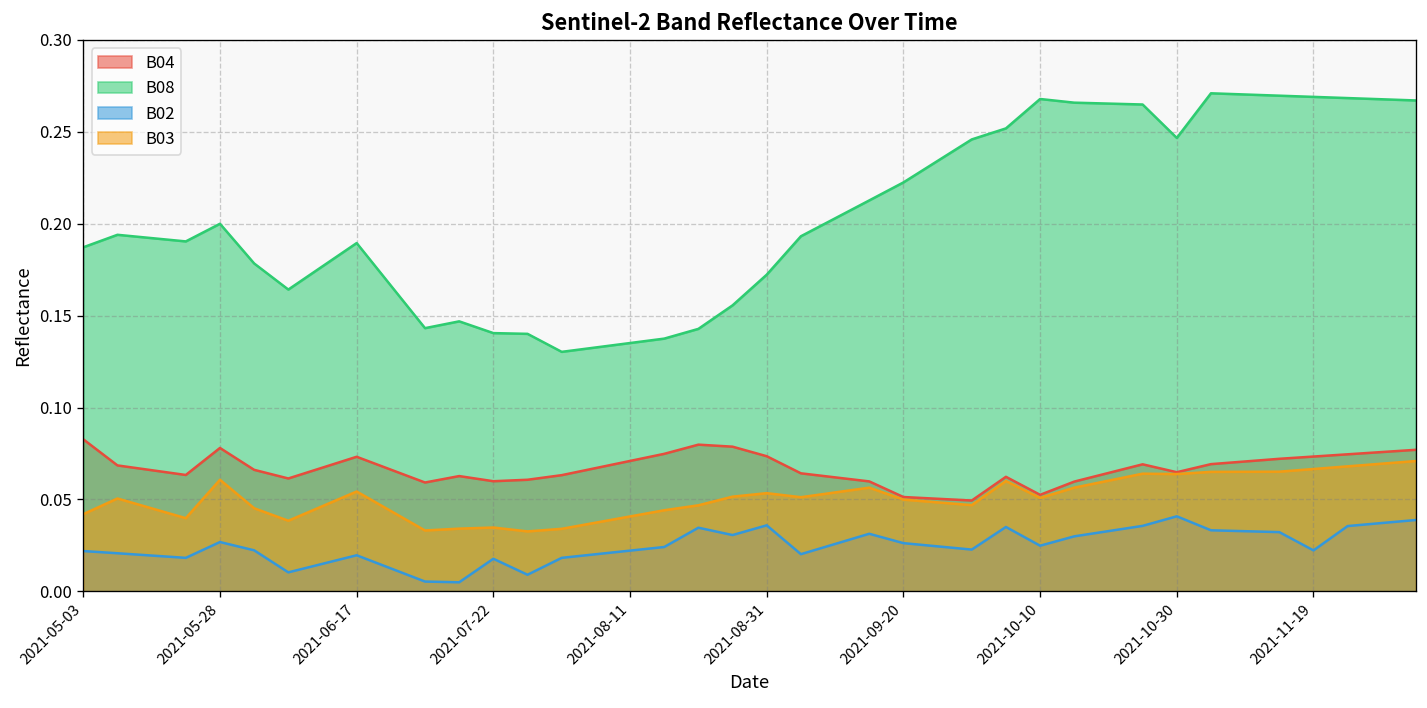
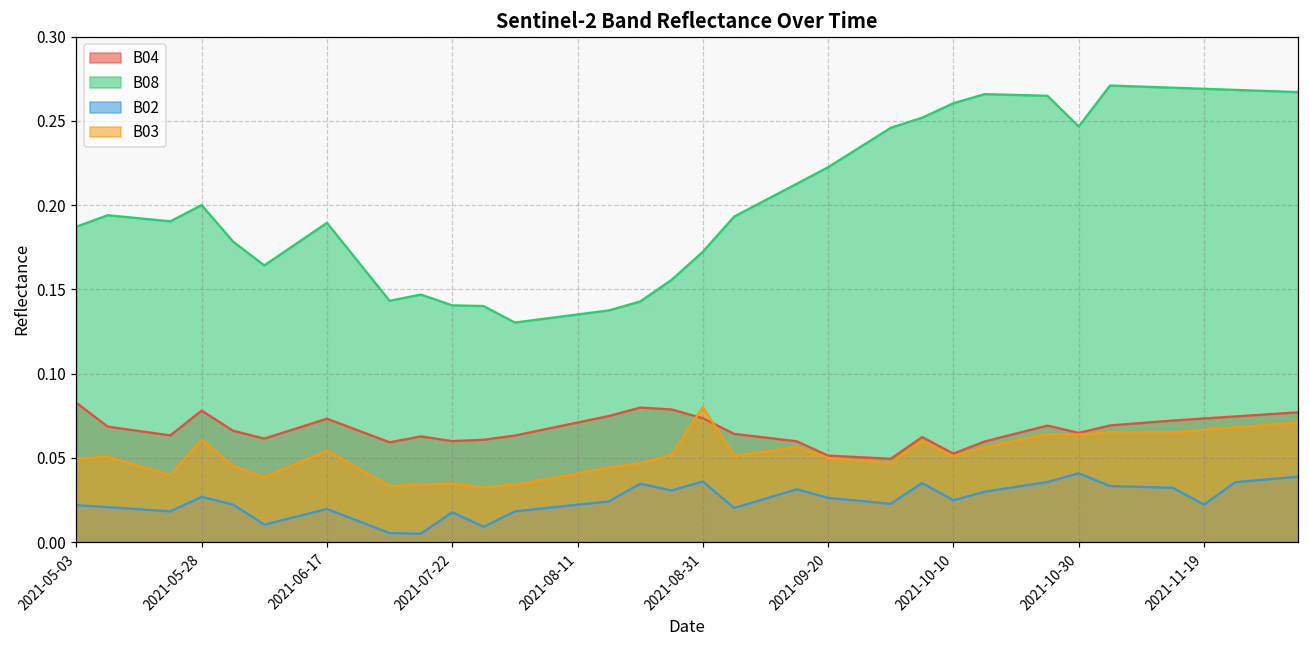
  {
    "B04": {
      "2021-05-03": 0.083,
      "2021-05-28": 0.078,
      "2021-06-17": 0.073,
      "2021-07-22": 0.060,
      "2021-08-11": 0.071,
      "2021-08-31": 0.074,
      "2021-10-10": 0.053,
      "2021-11-19": 0.073
    },
    "B08": {
      "2021-05-03": 0.187,
      "2021-05-28": 0.200,
      "2021-06-17": 0.190,
      "2021-07-22": 0.141,
      "2021-08-11": 0.135,
      "2021-08-31": 0.172,
      "2021-09-20": 0.223,
-     "2021-10-10": 0.268,
+     "2021-10-10": 0.261,
      "2021-10-30": 0.247,
      "2021-11-19": 0.269
    },
    "B02": {
      "2021-05-03": 0.022,
      "2021-05-28": 0.027,
      "2021-06-17": 0.020,
      "2021-07-22": 0.018,
      "2021-08-11": 0.022,
      "2021-08-31": 0.036,
      "2021-09-20": 0.026,
      "2021-10-10": 0.025,
      "2021-10-30": 0.041,
      "2021-11-19": 0.022
    },
    "B03": {
-     "2021-05-03": 0.042,
+     "2021-05-03": 0.050,
      "2021-05-28": 0.061,
      "2021-06-17": 0.054,
      "2021-07-22": 0.035,
      "2021-08-11": 0.041,
-     "2021-08-31": 0.053,
+     "2021-08-31": 0.080,
      "2021-10-10": 0.051,
      "2021-11-19": 0.067
    }
  }
